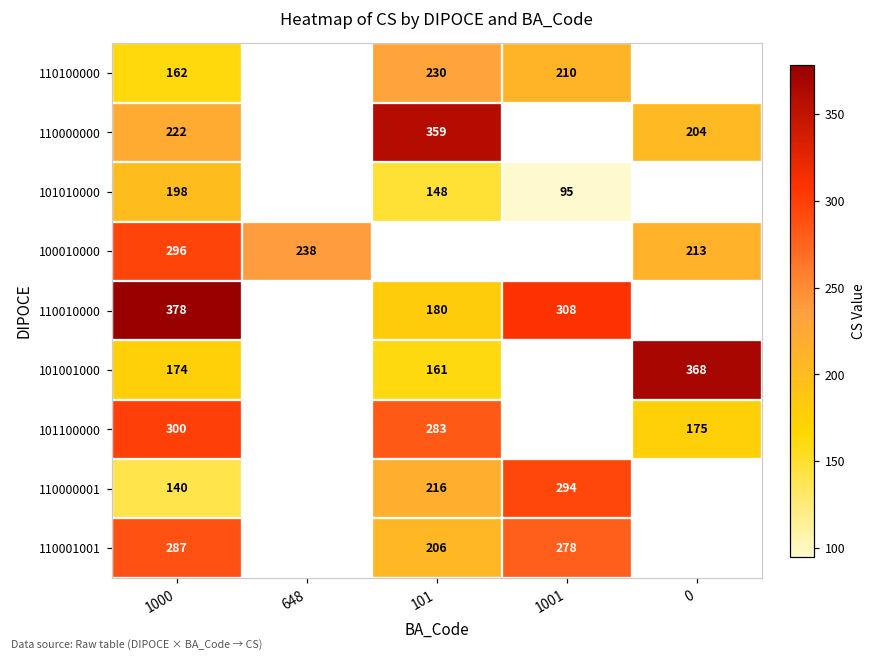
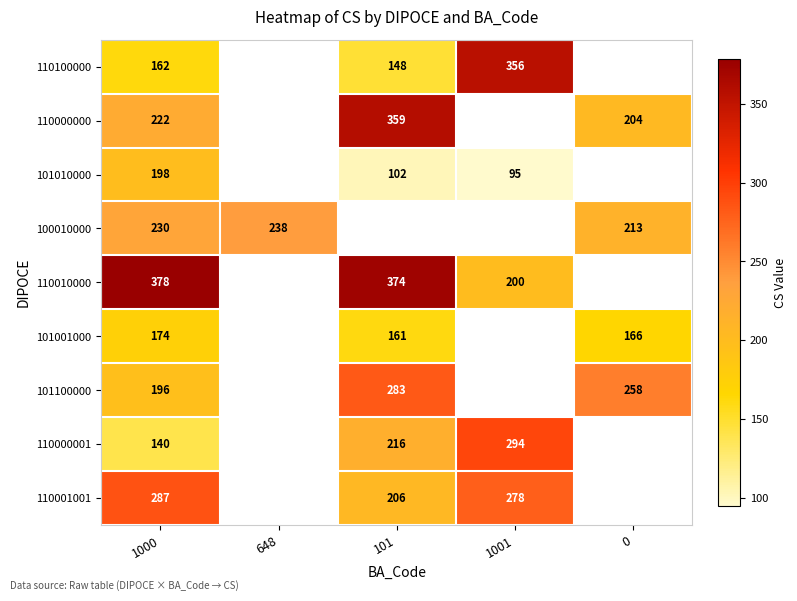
  {
    "110100000": {
      "1000": 162,
-     "101": 230,
-     "1001": 210
+     "101": 148,
+     "1001": 356
    },
    "110000000": {
      "1000": 222,
      "101": 359,
      "0": 204
    },
    "101010000": {
      "1000": 198,
-     "101": 148,
+     "101": 102,
      "1001": 95
    },
    "100010000": {
-     "1000": 296,
+     "1000": 230,
      "648": 238,
      "0": 213
    },
    "110010000": {
      "1000": 378,
-     "101": 180,
-     "1001": 308
+     "101": 374,
+     "1001": 200
    },
    "101001000": {
      "1000": 174,
      "101": 161,
-     "0": 368
+     "0": 166
    },
    "101100000": {
-     "1000": 300,
+     "1000": 196,
      "101": 283,
-     "0": 175
+     "0": 258
    },
    "110000001": {
      "1000": 140,
      "101": 216,
      "1001": 294
    },
    "110001001": {
      "1000": 287,
      "101": 206,
      "1001": 278
    }
  }
